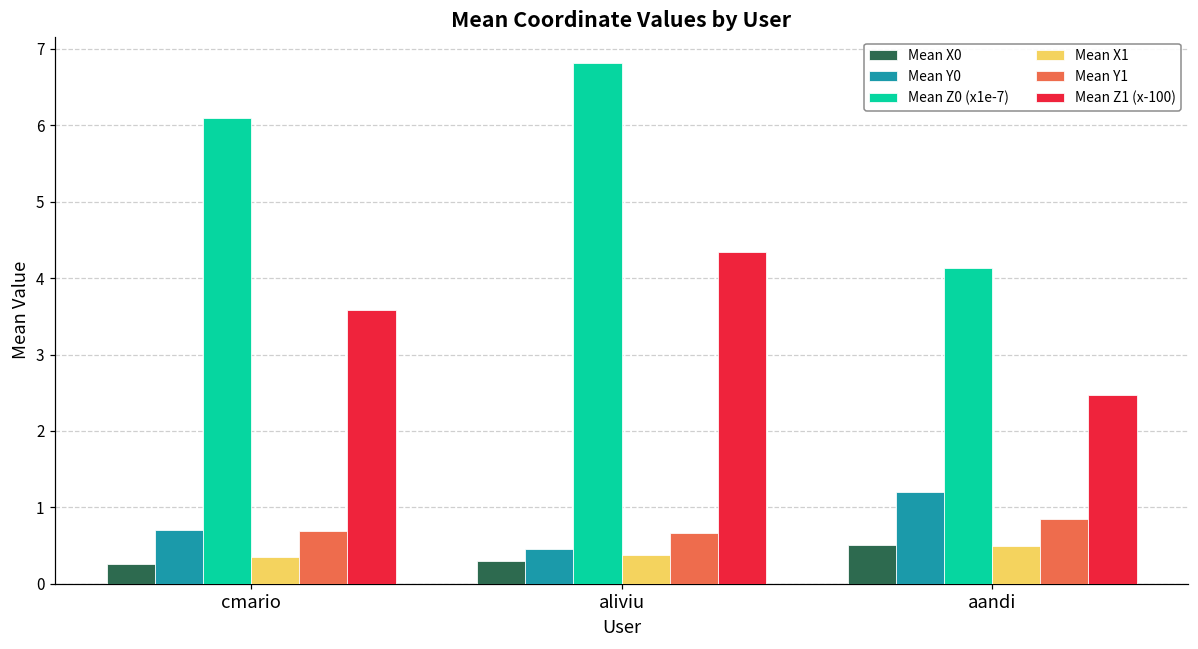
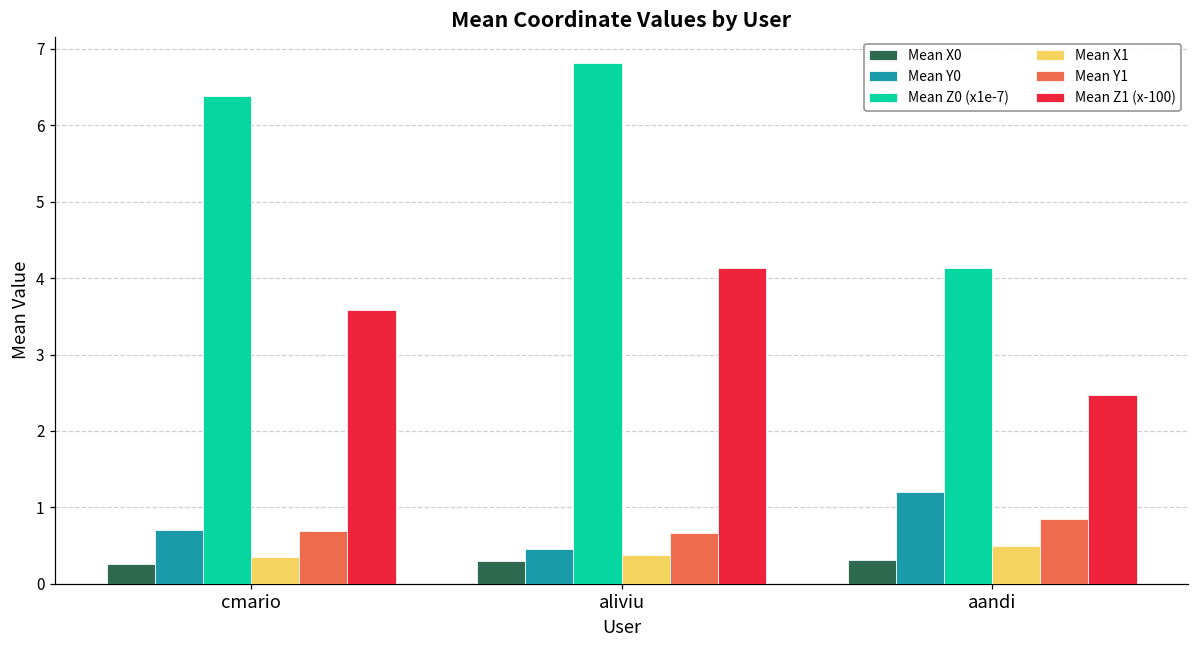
  {
    "Mean X0": {
      "cmario": 0.3,
      "aliviu": 0.3,
-     "aandi": 0.5
+     "aandi": 0.3
    },
    "Mean Y0": {
      "cmario": 0.7,
      "aliviu": 0.4,
      "aandi": 1.2
    },
    "Mean Z0 (x1e-7)": {
-     "cmario": 6.1,
+     "cmario": 6.4,
      "aliviu": 6.8,
      "aandi": 4.1
    },
    "Mean X1": {
      "cmario": 0.4,
      "aliviu": 0.4,
      "aandi": 0.5
    },
    "Mean Y1": {
      "cmario": 0.7,
      "aliviu": 0.7,
      "aandi": 0.8
    },
    "Mean Z1 (x-100)": {
      "cmario": 3.6,
-     "aliviu": 4.3,
+     "aliviu": 4.1,
      "aandi": 2.5
    }
  }
